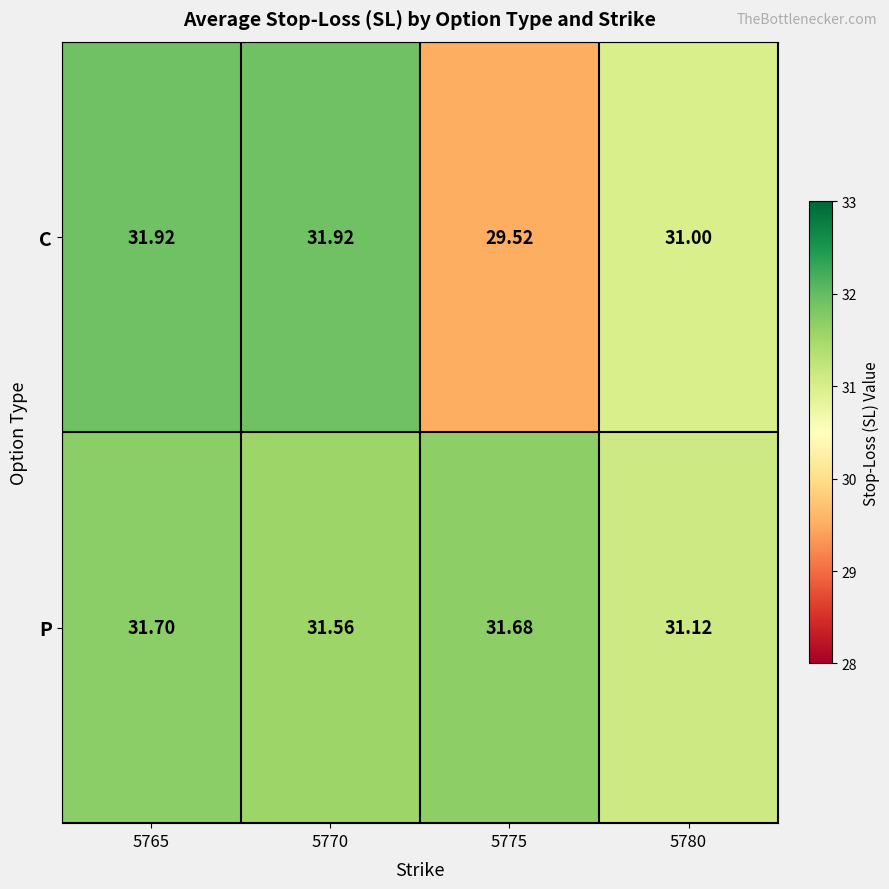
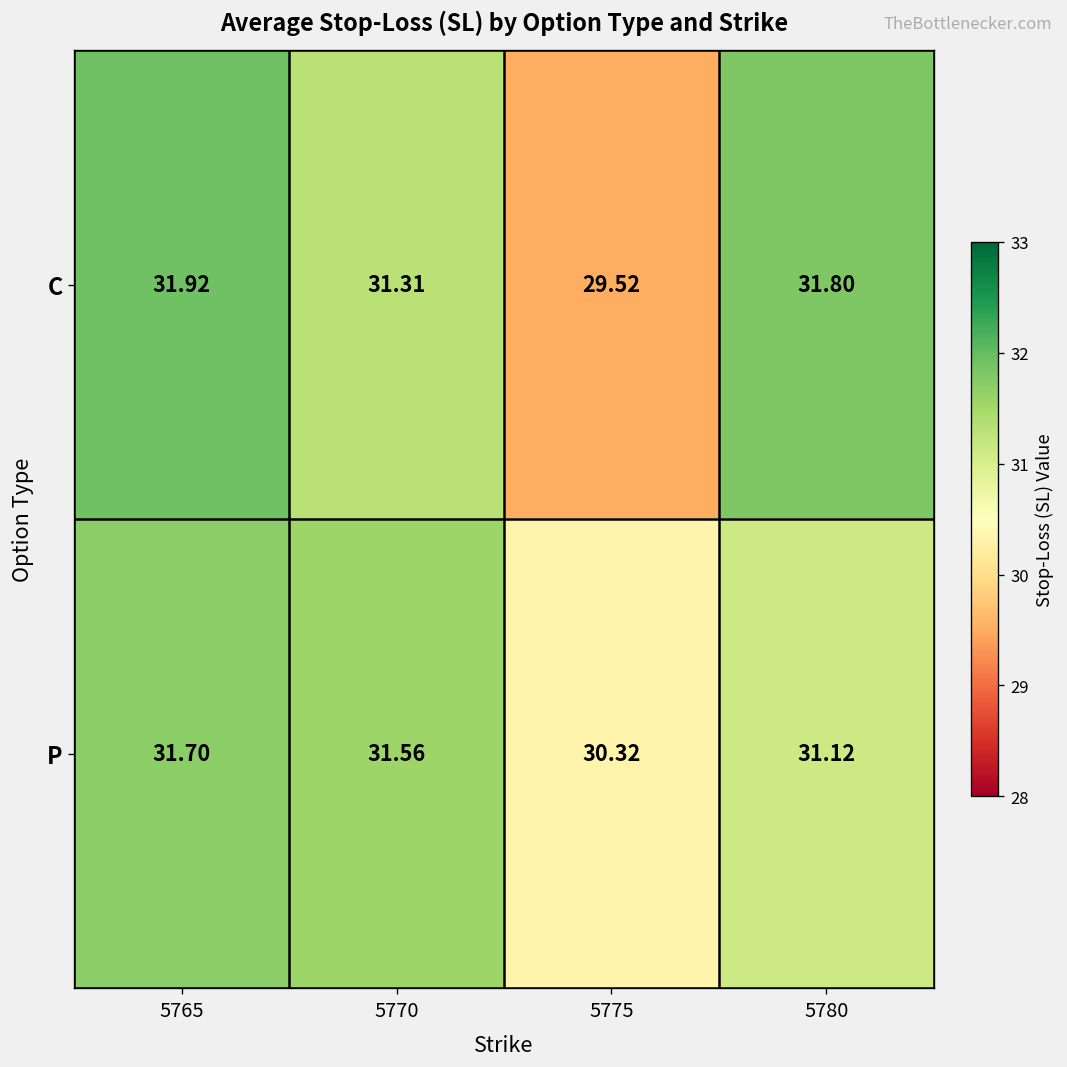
  {
    "C": {
      "5765": 31.92,
-     "5770": 31.92,
+     "5770": 31.31,
      "5775": 29.52,
-     "5780": 31.00
+     "5780": 31.80
    },
    "P": {
      "5765": 31.70,
      "5770": 31.56,
-     "5775": 31.68,
+     "5775": 30.32,
      "5780": 31.12
    }
  }
